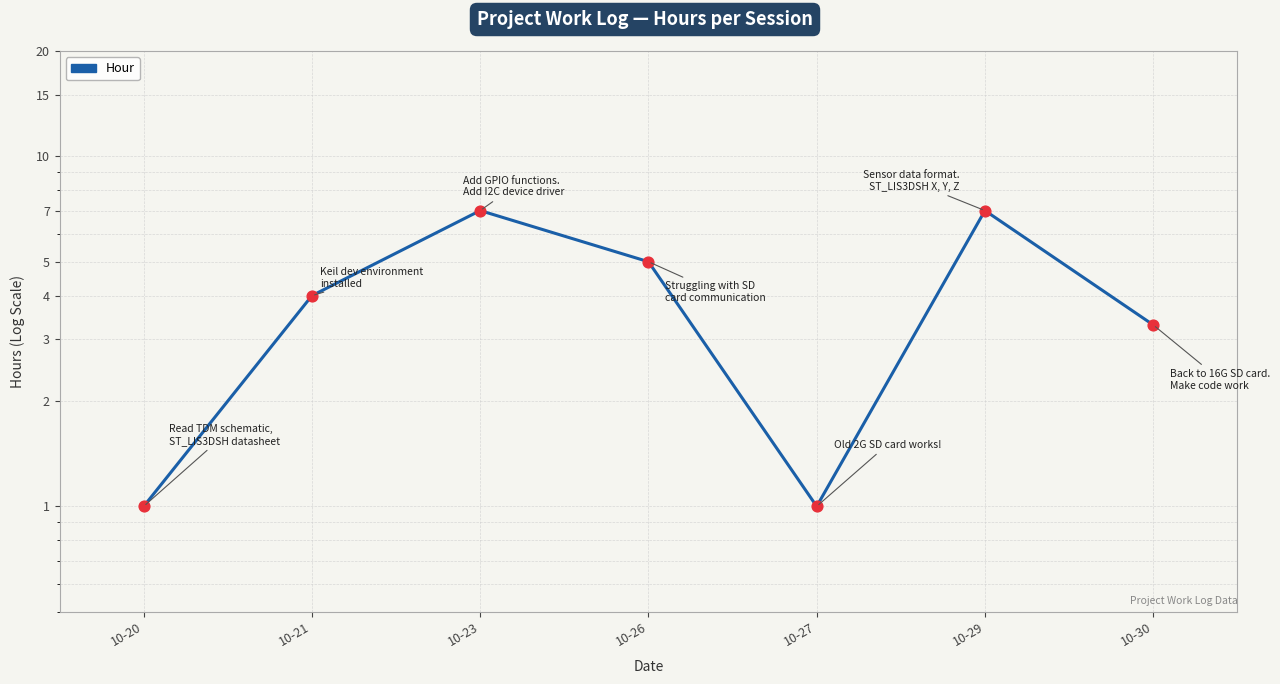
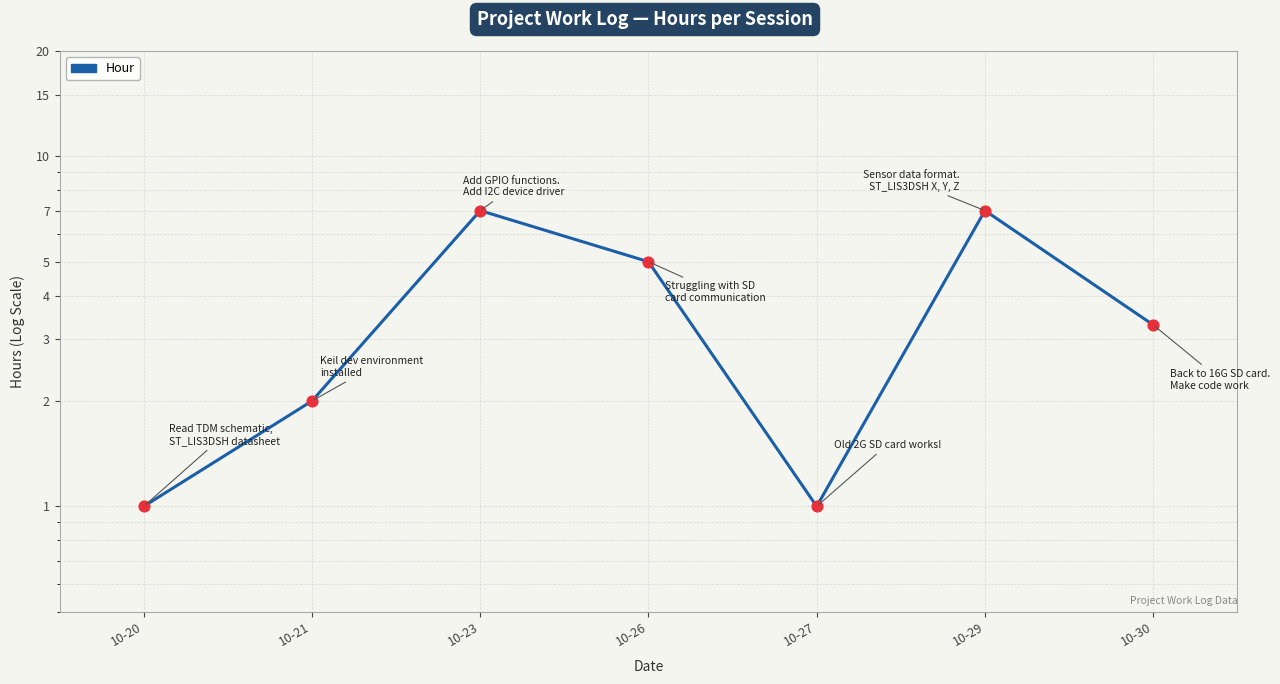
  {
    "10-20": 1,
-   "10-21": 4,
+   "10-21": 2,
    "10-23": 7,
    "10-26": 5,
    "10-29": 7
  }
